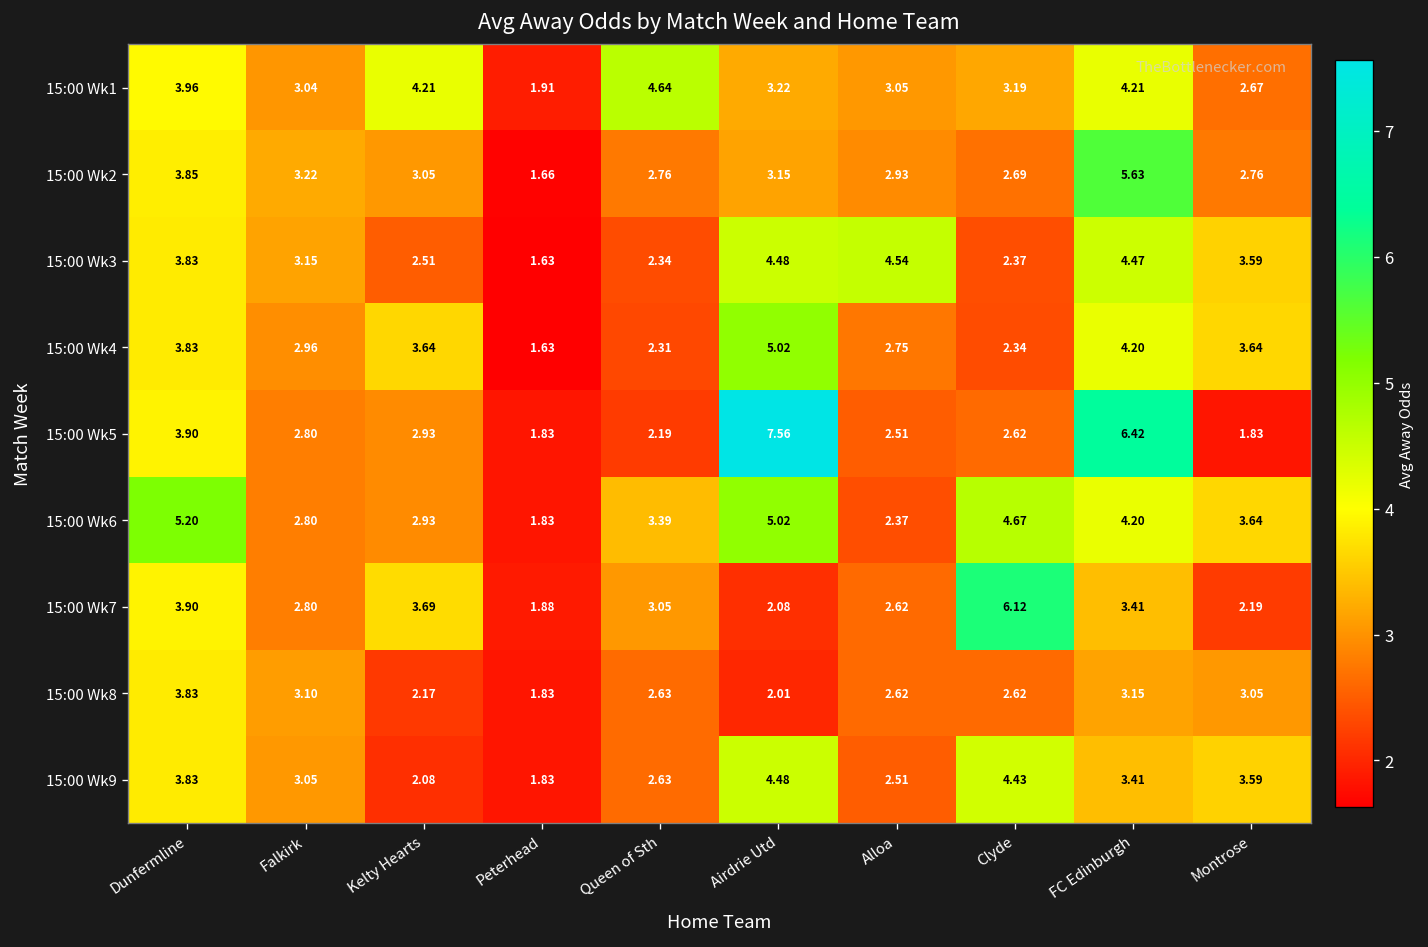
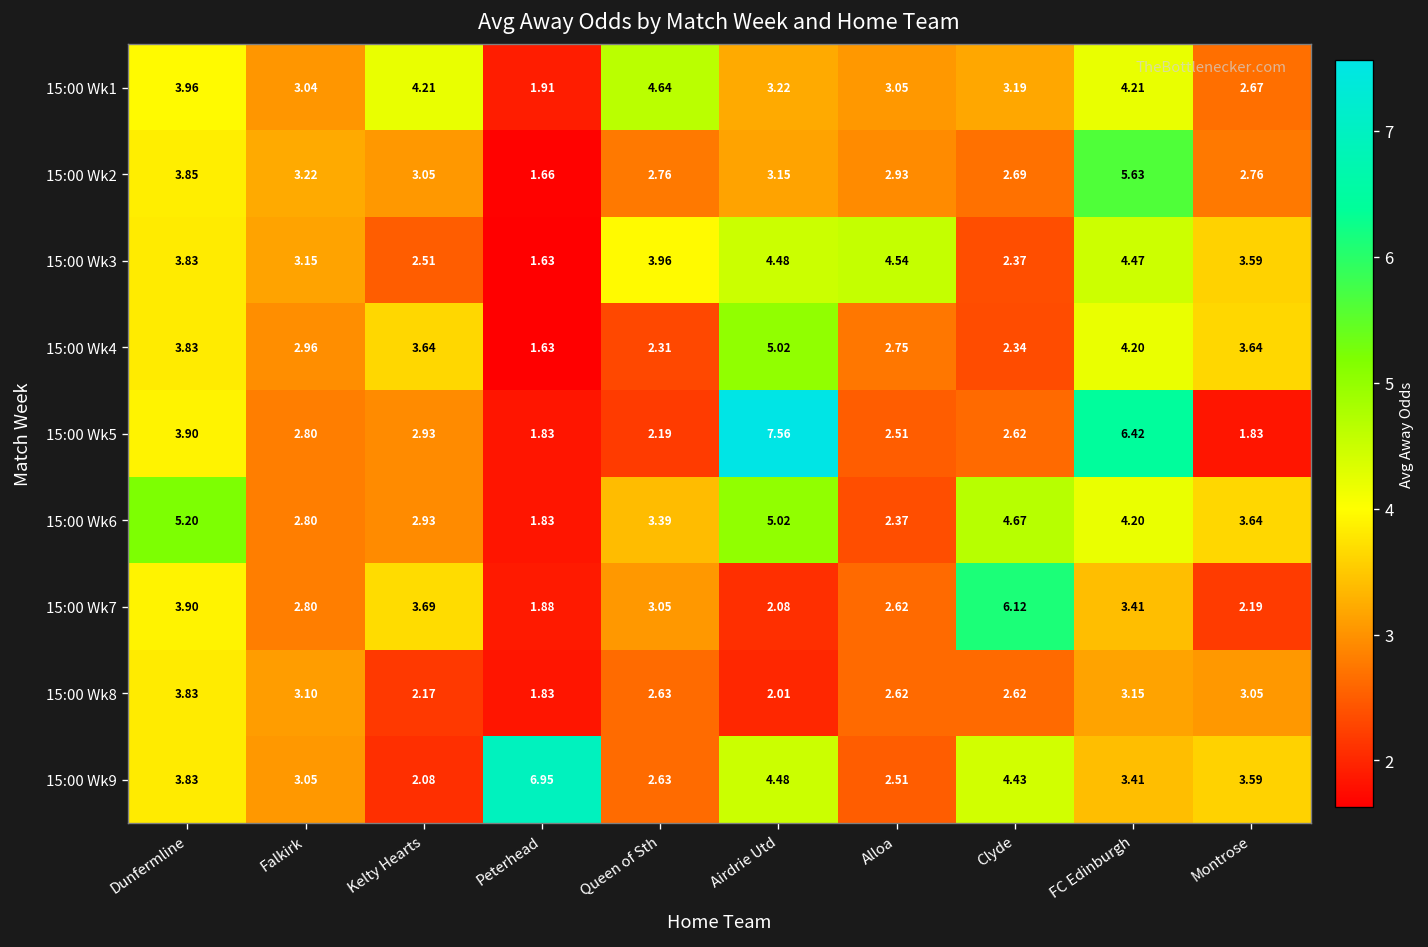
  {
    "15:00 Wk1": {
      "Dunfermline": 3.96,
      "Falkirk": 3.04,
      "Kelty Hearts": 4.21,
      "Peterhead": 1.91,
      "Queen of Sth": 4.64,
      "Airdrie Utd": 3.22,
      "Alloa": 3.05,
      "Clyde": 3.19,
      "FC Edinburgh": 4.21
    },
    "15:00 Wk2": {
      "Dunfermline": 3.85,
      "Falkirk": 3.22,
      "Kelty Hearts": 3.05,
      "Peterhead": 1.66,
      "Queen of Sth": 2.76,
      "Airdrie Utd": 3.15,
      "Alloa": 2.93,
      "Clyde": 2.69,
      "FC Edinburgh": 5.63,
      "Montrose": 2.76
    },
    "15:00 Wk3": {
      "Dunfermline": 3.83,
      "Falkirk": 3.15,
      "Kelty Hearts": 2.51,
      "Peterhead": 1.63,
-     "Queen of Sth": 2.34,
+     "Queen of Sth": 3.96,
      "Airdrie Utd": 4.48,
      "Alloa": 4.54,
      "Clyde": 2.37,
      "FC Edinburgh": 4.47,
      "Montrose": 3.59
    },
    "15:00 Wk4": {
      "Dunfermline": 3.83,
      "Falkirk": 2.96,
      "Kelty Hearts": 3.64,
      "Peterhead": 1.63,
      "Queen of Sth": 2.31,
      "Airdrie Utd": 5.02,
      "Alloa": 2.75,
      "Clyde": 2.34,
      "FC Edinburgh": 4.20,
      "Montrose": 3.64
    },
    "15:00 Wk5": {
      "Dunfermline": 3.90,
      "Falkirk": 2.80,
      "Kelty Hearts": 2.93,
      "Peterhead": 1.83,
      "Queen of Sth": 2.19,
      "Airdrie Utd": 7.56,
      "Alloa": 2.51,
      "Clyde": 2.62,
      "FC Edinburgh": 6.42,
      "Montrose": 1.83
    },
    "15:00 Wk6": {
      "Dunfermline": 5.20,
      "Falkirk": 2.80,
      "Kelty Hearts": 2.93,
      "Peterhead": 1.83,
      "Queen of Sth": 3.39,
      "Airdrie Utd": 5.02,
      "Alloa": 2.37,
      "Clyde": 4.67,
      "FC Edinburgh": 4.20,
      "Montrose": 3.64
    },
    "15:00 Wk7": {
      "Dunfermline": 3.90,
      "Falkirk": 2.80,
      "Kelty Hearts": 3.69,
      "Peterhead": 1.88,
      "Queen of Sth": 3.05,
      "Airdrie Utd": 2.08,
      "Alloa": 2.62,
      "Clyde": 6.12,
      "FC Edinburgh": 3.41,
      "Montrose": 2.19
    },
    "15:00 Wk8": {
      "Dunfermline": 3.83,
      "Falkirk": 3.10,
      "Kelty Hearts": 2.17,
      "Peterhead": 1.83,
      "Queen of Sth": 2.63,
      "Airdrie Utd": 2.01,
      "Alloa": 2.62,
      "Clyde": 2.62,
      "FC Edinburgh": 3.15,
      "Montrose": 3.05
    },
    "15:00 Wk9": {
      "Dunfermline": 3.83,
      "Falkirk": 3.05,
      "Kelty Hearts": 2.08,
-     "Peterhead": 1.83,
+     "Peterhead": 6.95,
      "Queen of Sth": 2.63,
      "Airdrie Utd": 4.48,
      "Alloa": 2.51,
      "Clyde": 4.43,
      "FC Edinburgh": 3.41,
      "Montrose": 3.59
    }
  }
